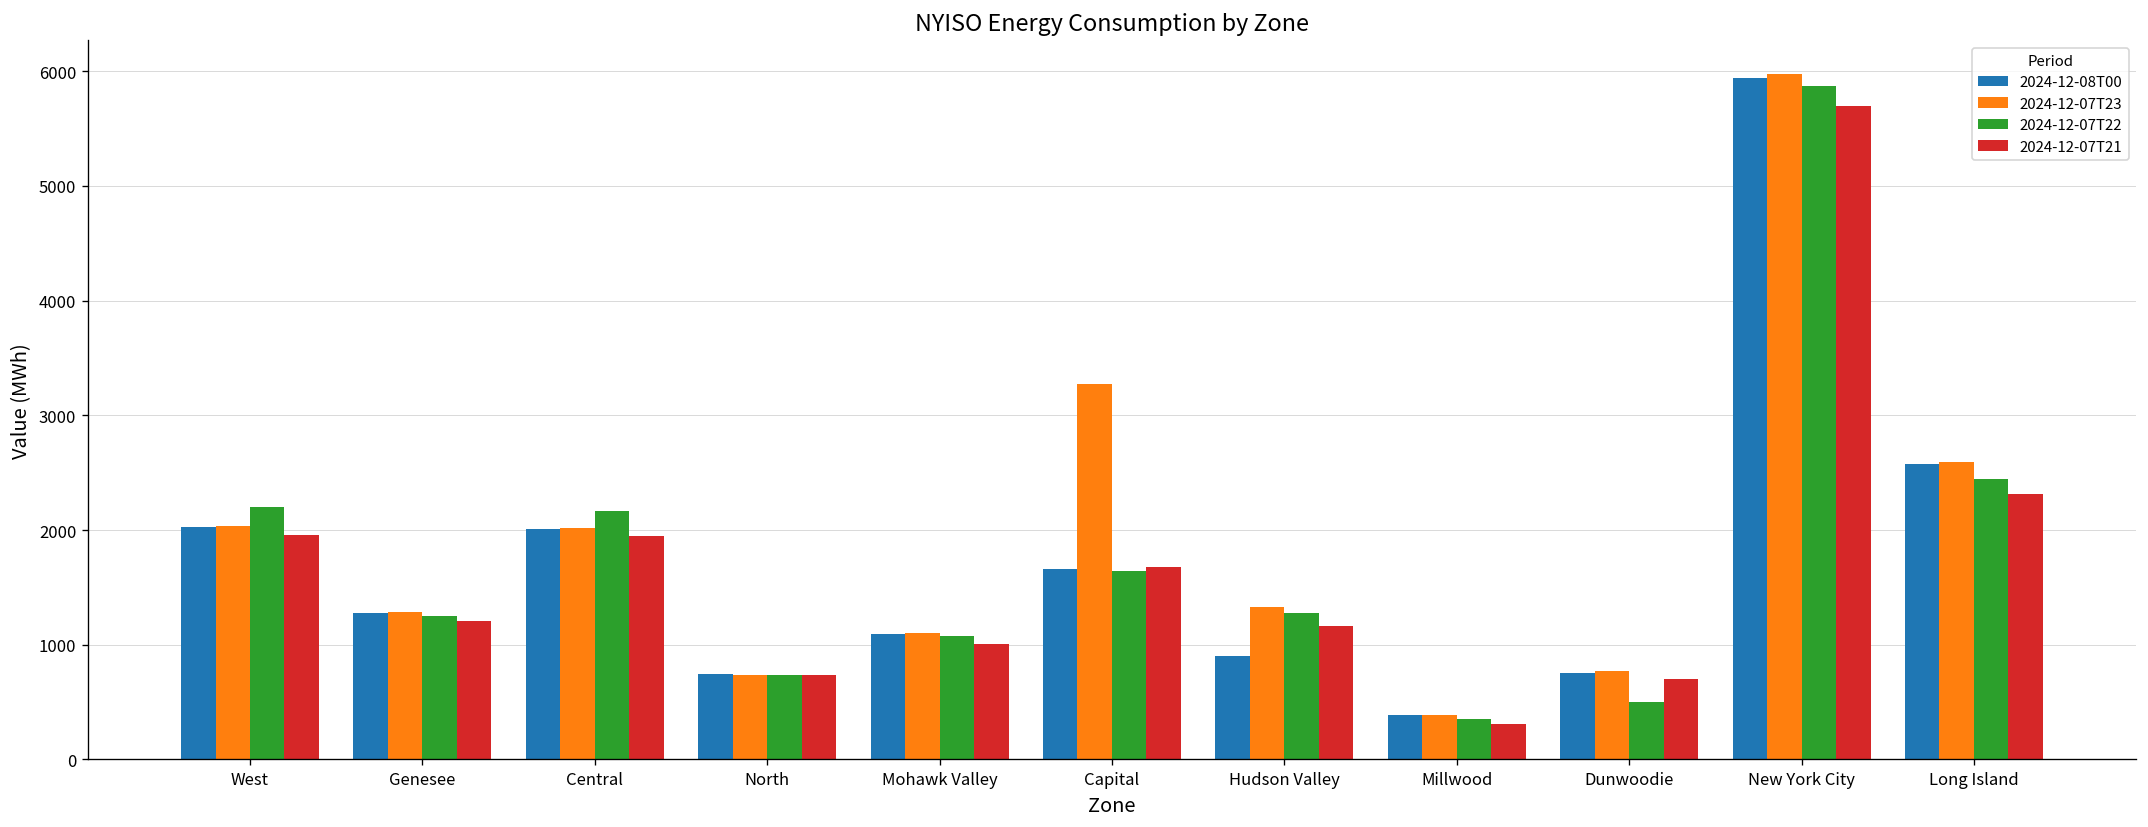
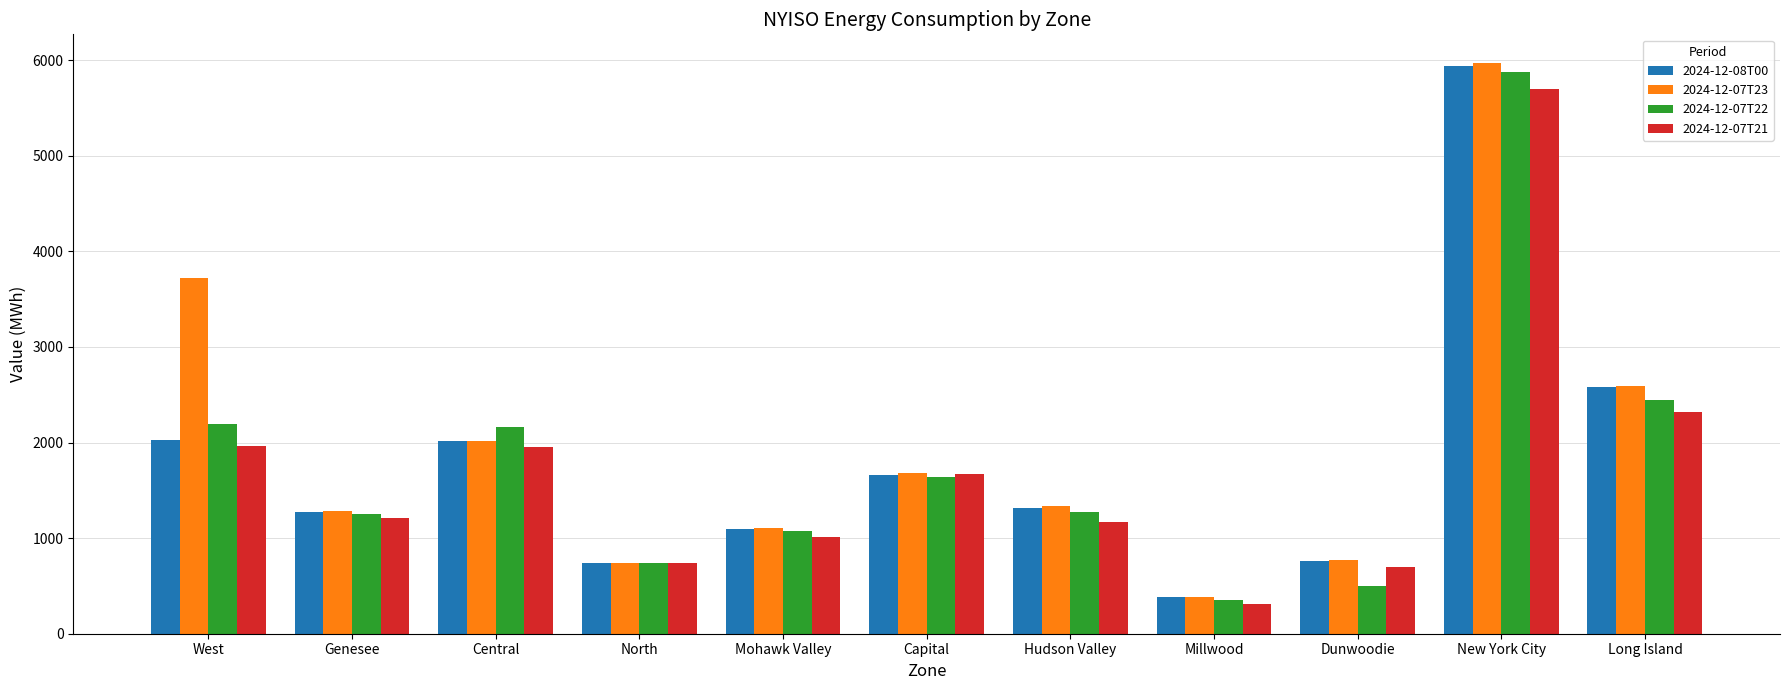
  {
    "2024-12-08T00": {
      "West": 2000,
      "Genesee": 1300,
      "Central": 2000,
      "North": 700,
      "Mohawk Valley": 1100,
      "Capital": 1700,
-     "Hudson Valley": 900,
+     "Hudson Valley": 1300,
      "Millwood": 400,
      "Dunwoodie": 800,
      "New York City": 5900,
      "Long Island": 2600
    },
    "2024-12-07T23": {
-     "West": 2000,
+     "West": 3700,
      "Genesee": 1300,
      "Central": 2000,
      "North": 700,
      "Mohawk Valley": 1100,
-     "Capital": 3300,
+     "Capital": 1700,
      "Hudson Valley": 1300,
      "Millwood": 400,
      "Dunwoodie": 800,
      "New York City": 6000,
      "Long Island": 2600
    },
    "2024-12-07T22": {
      "West": 2200,
      "Genesee": 1200,
      "Central": 2200,
      "North": 700,
      "Mohawk Valley": 1100,
      "Capital": 1600,
      "Hudson Valley": 1300,
      "Millwood": 400,
      "Dunwoodie": 500,
      "New York City": 5900,
      "Long Island": 2400
    },
    "2024-12-07T21": {
      "West": 2000,
      "Genesee": 1200,
      "Central": 2000,
      "North": 700,
      "Mohawk Valley": 1000,
      "Capital": 1700,
      "Hudson Valley": 1200,
      "Millwood": 300,
      "Dunwoodie": 700,
      "New York City": 5700,
      "Long Island": 2300
    }
  }
